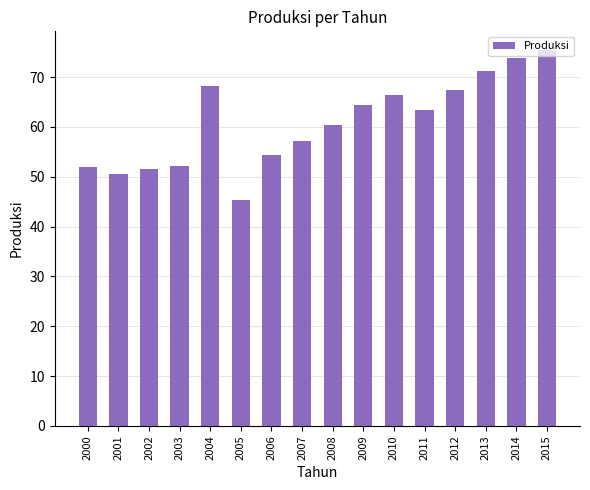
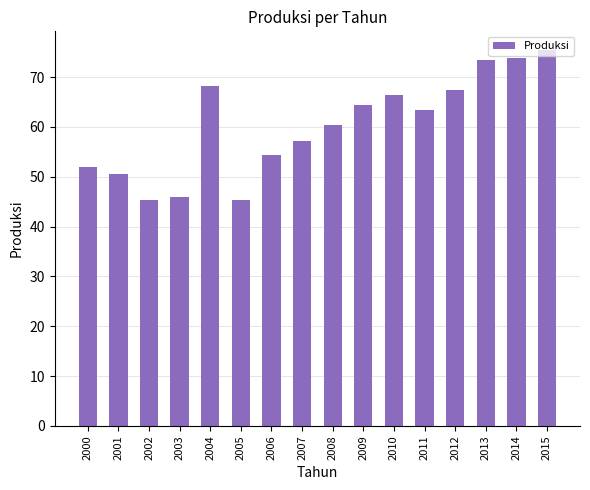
  {
    "2000": 52,
    "2001": 50,
-   "2002": 51,
-   "2003": 52,
+   "2002": 45,
+   "2003": 46,
    "2004": 68,
    "2005": 45,
    "2006": 54,
    "2007": 57,
    "2008": 60,
    "2009": 64,
    "2010": 66,
    "2011": 63,
    "2012": 67,
-   "2013": 71,
+   "2013": 73,
    "2014": 74
  }
